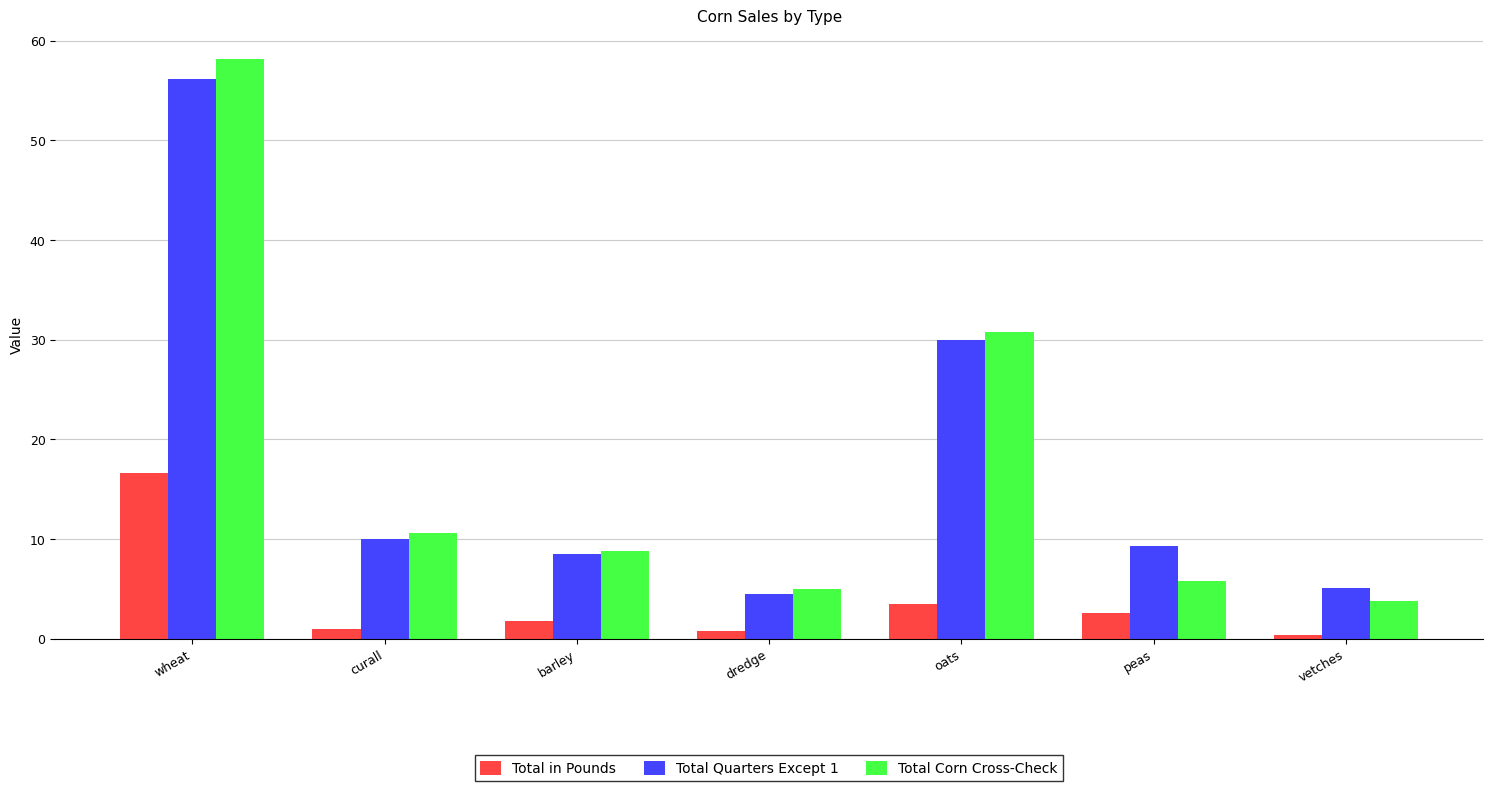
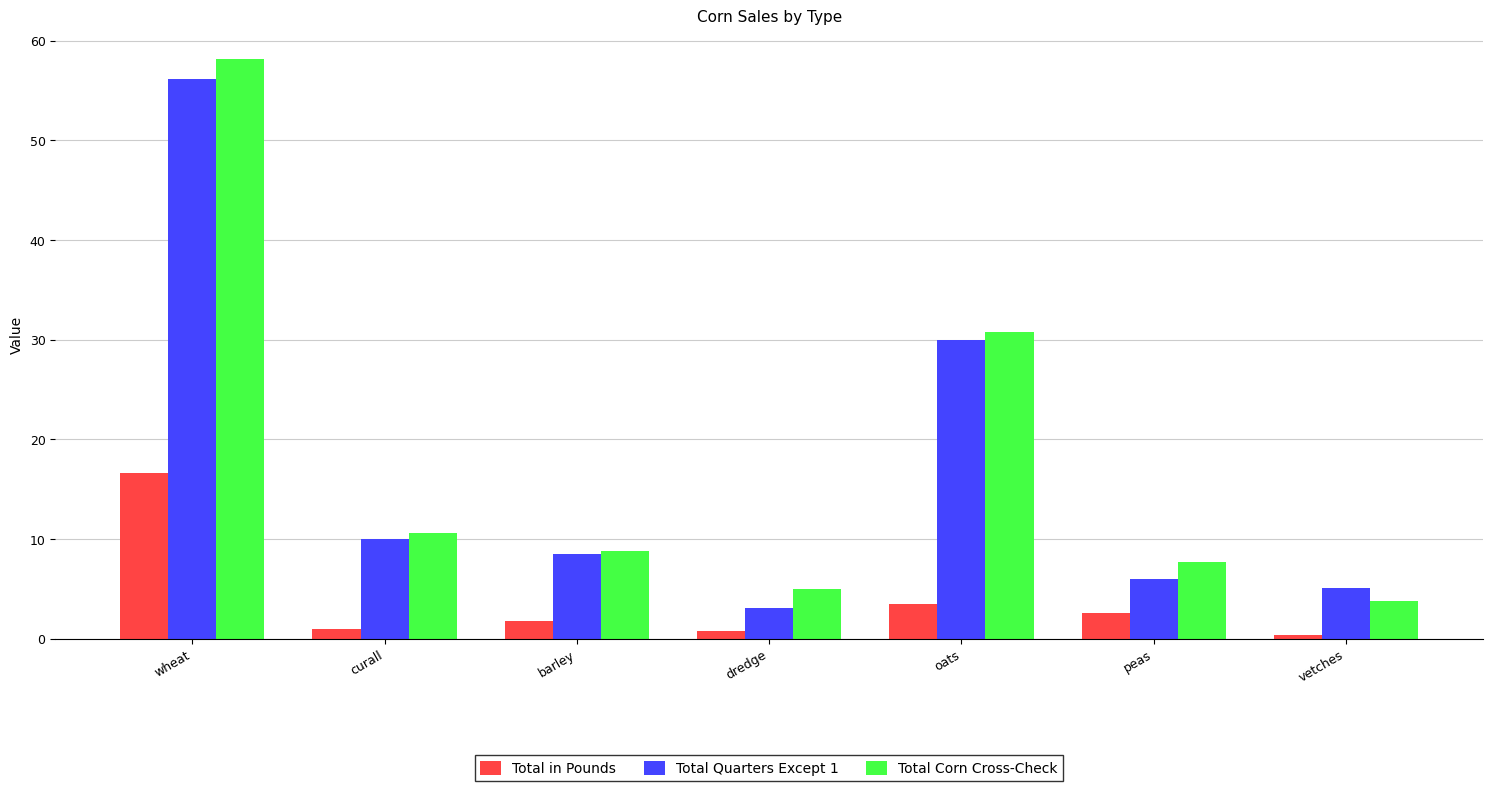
  {
    "Total in Pounds": {
      "wheat": 17,
      "curall": 1,
      "barley": 2,
      "dredge": 1,
      "oats": 3,
      "peas": 3,
      "vetches": 0
    },
    "Total Quarters Except 1": {
      "wheat": 56,
      "curall": 10,
      "barley": 9,
-     "dredge": 5,
+     "dredge": 3,
      "oats": 30,
-     "peas": 9,
+     "peas": 6,
      "vetches": 5
    },
    "Total Corn Cross-Check": {
      "wheat": 58,
      "curall": 11,
      "barley": 9,
      "dredge": 5,
      "oats": 31,
-     "peas": 6,
+     "peas": 8,
      "vetches": 4
    }
  }
